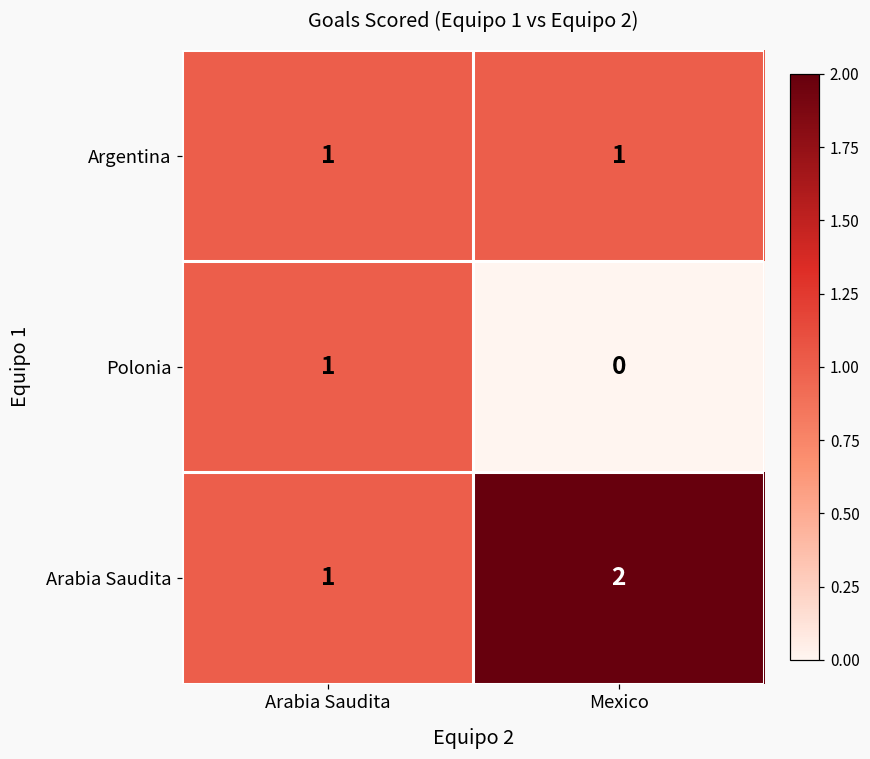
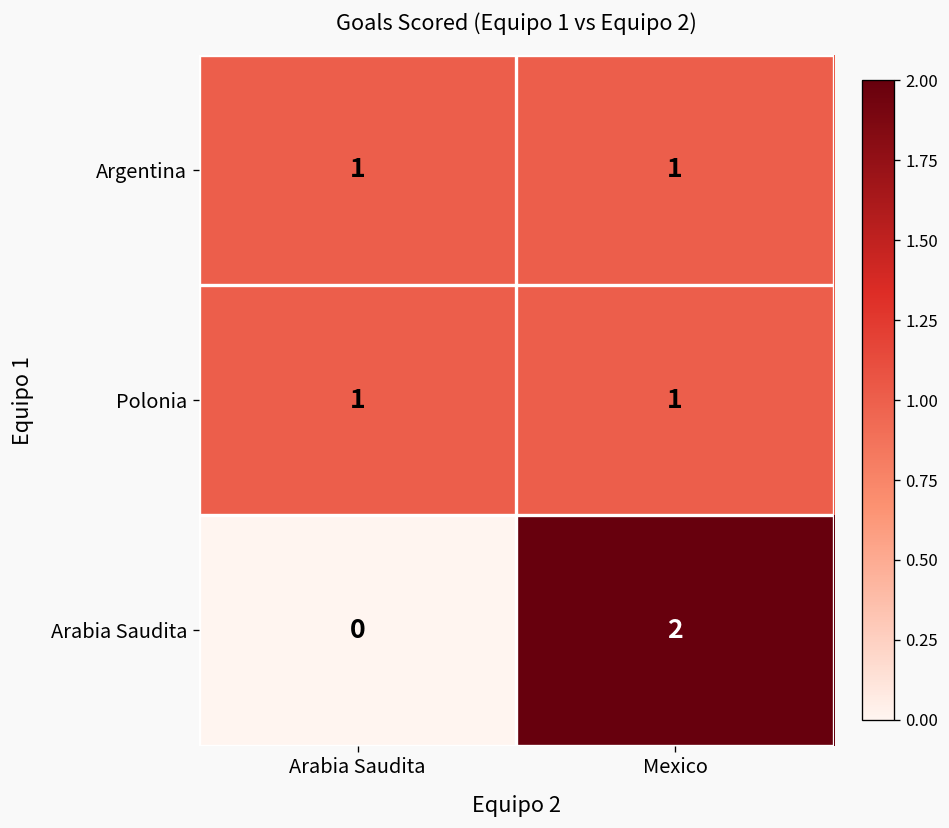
  {
    "Argentina": {
      "Arabia Saudita": 1,
      "Mexico": 1
    },
    "Polonia": {
      "Arabia Saudita": 1,
-     "Mexico": 0
+     "Mexico": 1
    },
    "Arabia Saudita": {
-     "Arabia Saudita": 1,
+     "Arabia Saudita": 0,
      "Mexico": 2
    }
  }
